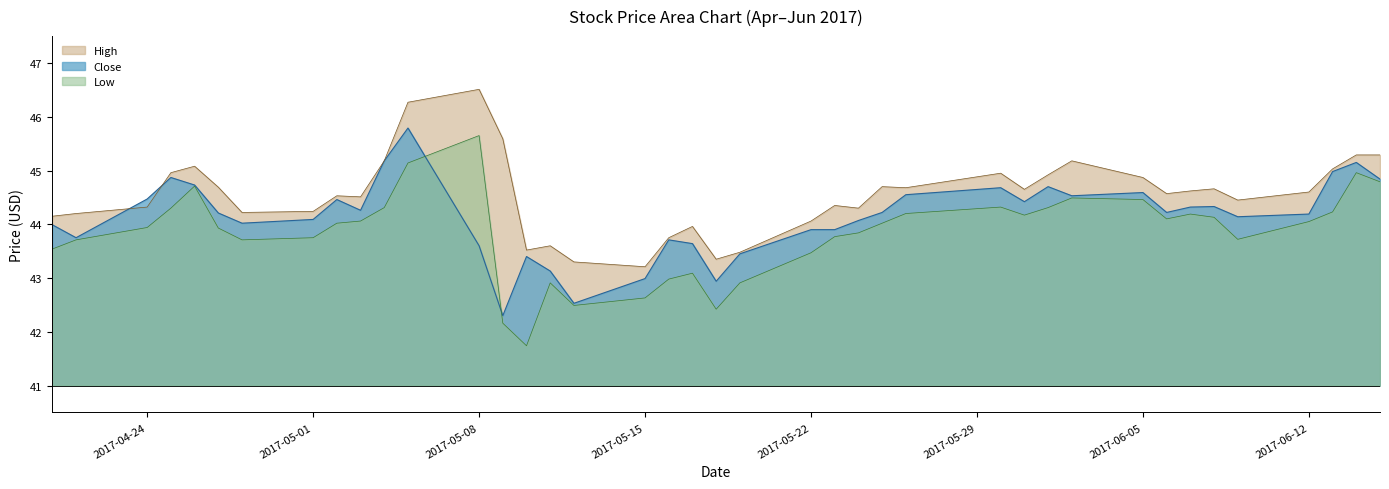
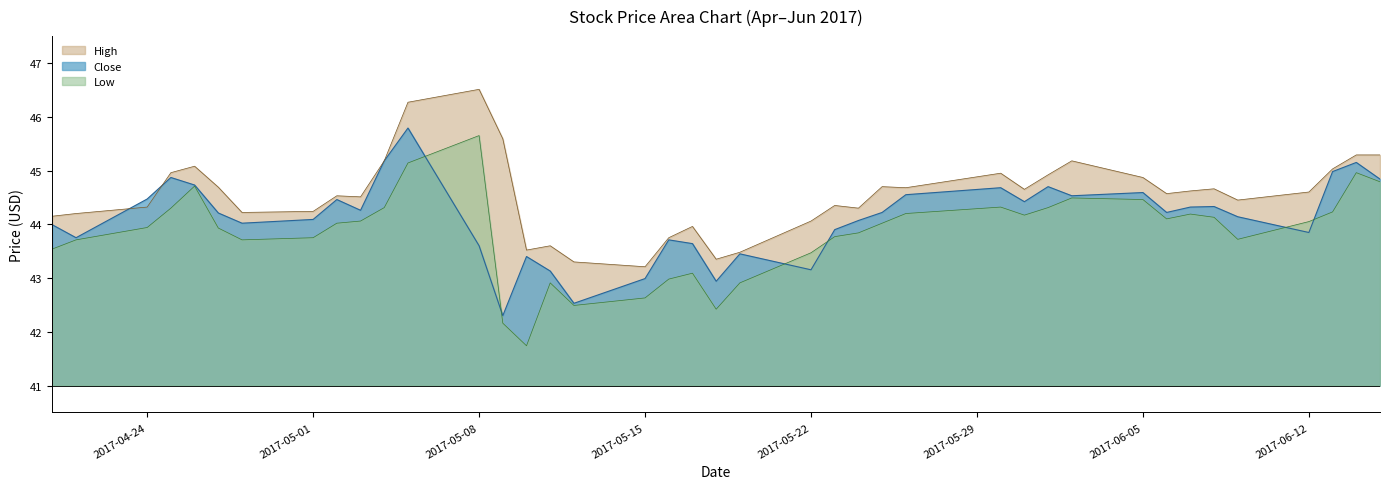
  {
    "Close": {
      "2017-04-24": 44.5,
      "2017-05-01": 44.1,
      "2017-05-08": 43.6,
      "2017-05-15": 43.0,
-     "2017-05-22": 43.9,
+     "2017-05-22": 43.2,
      "2017-06-05": 44.6,
-     "2017-06-12": 44.2
+     "2017-06-12": 43.8
    }
  }
